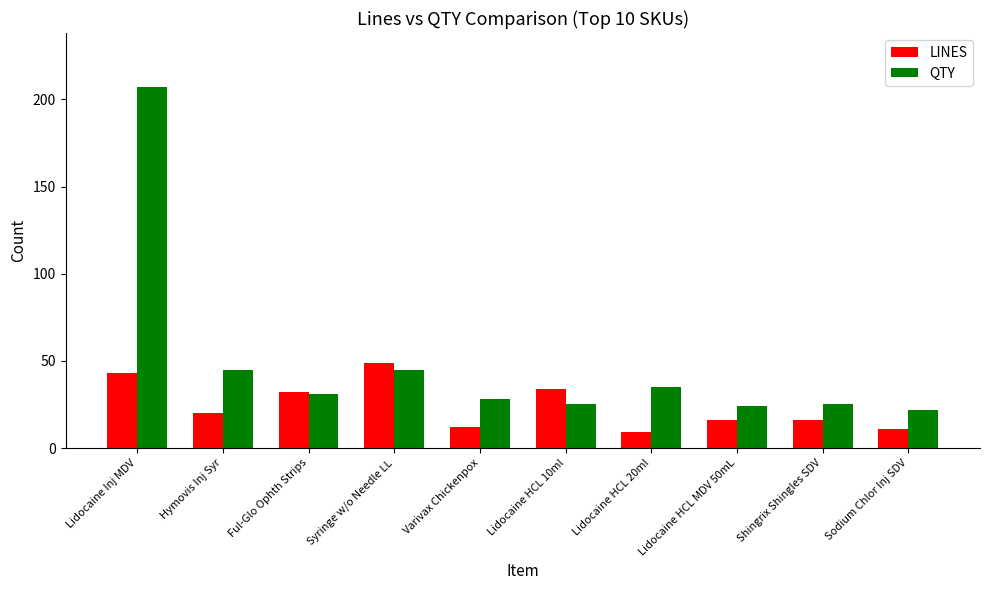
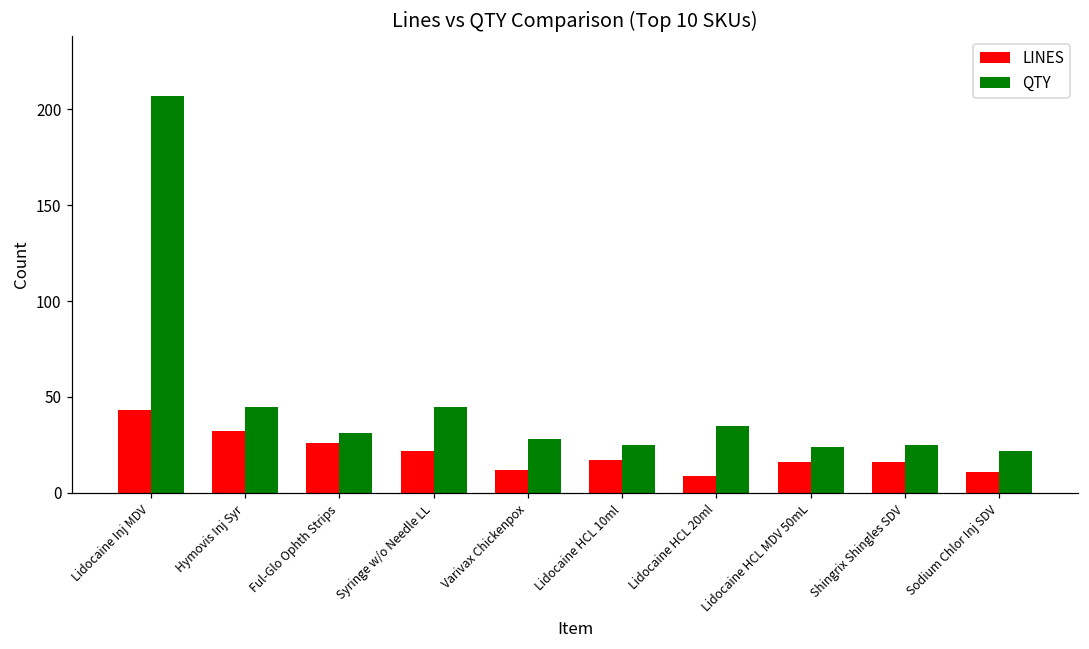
  {
    "LINES": {
      "Lidocaine Inj MDV": 43,
-     "Hymovis Inj Syr": 20,
-     "Ful-Glo Ophth Strips": 32,
-     "Syringe w/o Needle LL": 49,
+     "Hymovis Inj Syr": 32,
+     "Ful-Glo Ophth Strips": 26,
+     "Syringe w/o Needle LL": 22,
      "Varivax Chickenpox": 12,
-     "Lidocaine HCL 10ml": 34,
+     "Lidocaine HCL 10ml": 17,
      "Lidocaine HCL 20ml": 9,
      "Lidocaine HCL MDV 50mL": 16,
      "Shingrix Shingles SDV": 16,
      "Sodium Chlor Inj SDV": 11
    },
    "QTY": {
      "Lidocaine Inj MDV": 207,
      "Hymovis Inj Syr": 45,
      "Ful-Glo Ophth Strips": 31,
      "Syringe w/o Needle LL": 45,
      "Varivax Chickenpox": 28,
      "Lidocaine HCL 10ml": 25,
      "Lidocaine HCL 20ml": 35,
      "Lidocaine HCL MDV 50mL": 24,
      "Shingrix Shingles SDV": 25,
      "Sodium Chlor Inj SDV": 22
    }
  }
